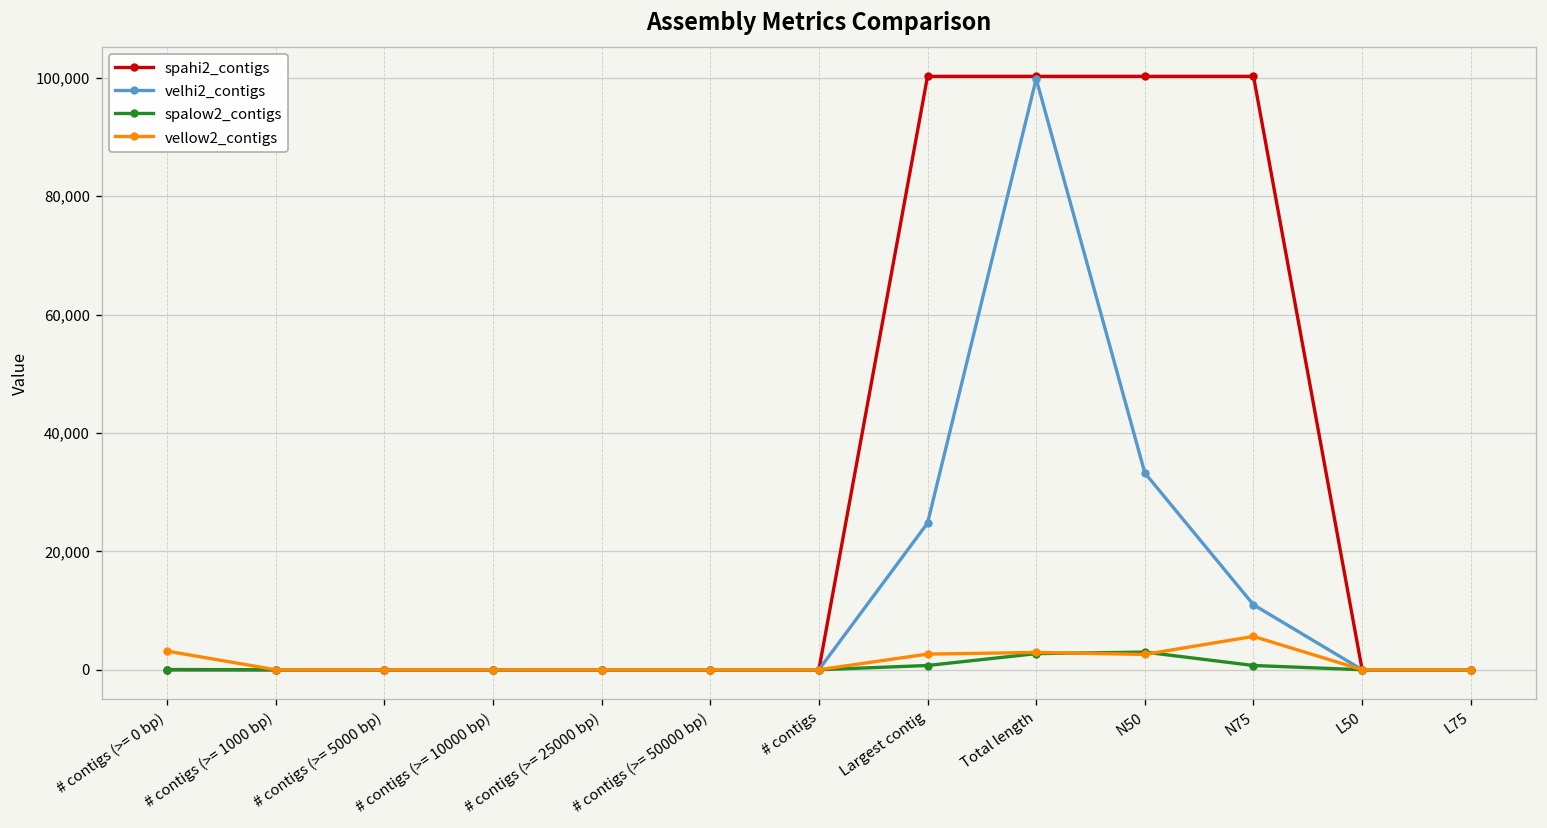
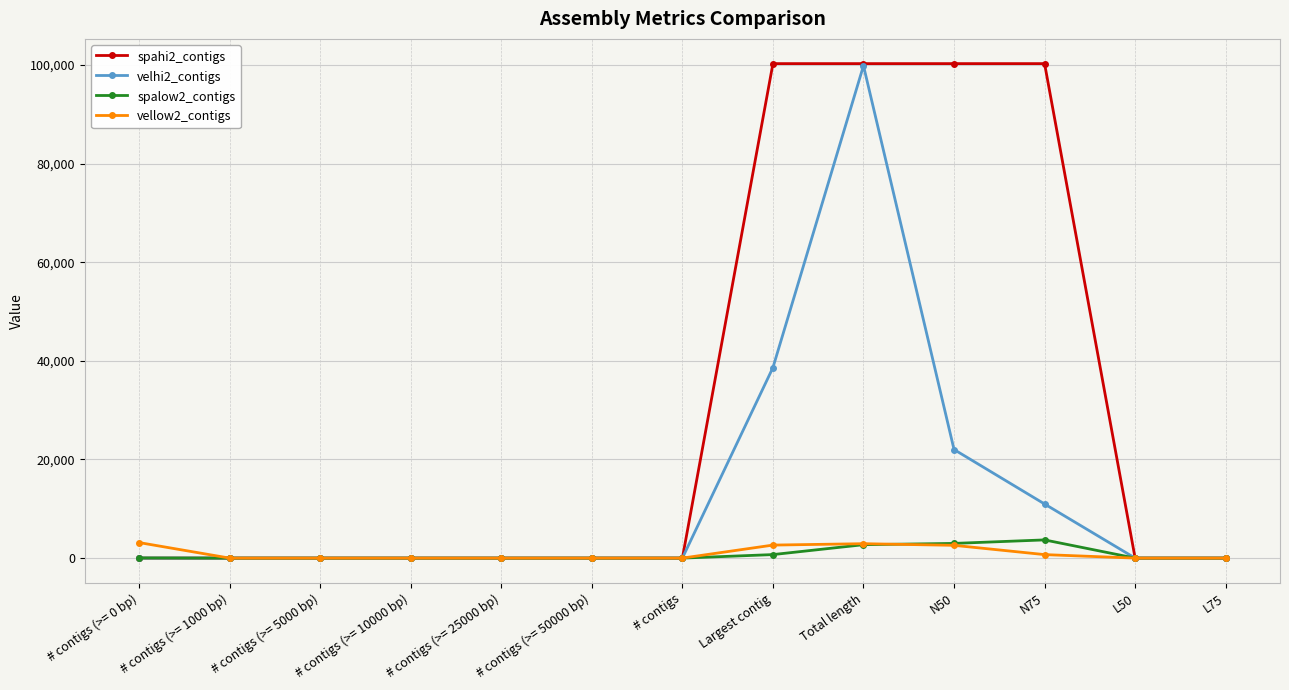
  {
    "spahi2_contigs": {
      "Largest contig": "100,000",
      "N50": "100,000",
      "N75": "100,000"
    },
    "velhi2_contigs": {
-     "Largest contig": "25,000",
-     "N50": "33,000",
+     "Largest contig": "39,000",
+     "N50": "22,000",
      "N75": "11,000"
    },
    "spalow2_contigs": {
      "Largest contig": "1,000",
-     "N75": "1,000"
+     "N75": "4,000"
    },
    "vellow2_contigs": {
      "# contigs (>= 0 bp)": "3,000",
      "Largest contig": "3,000",
-     "N75": "6,000"
+     "N75": "1,000"
    }
  }
